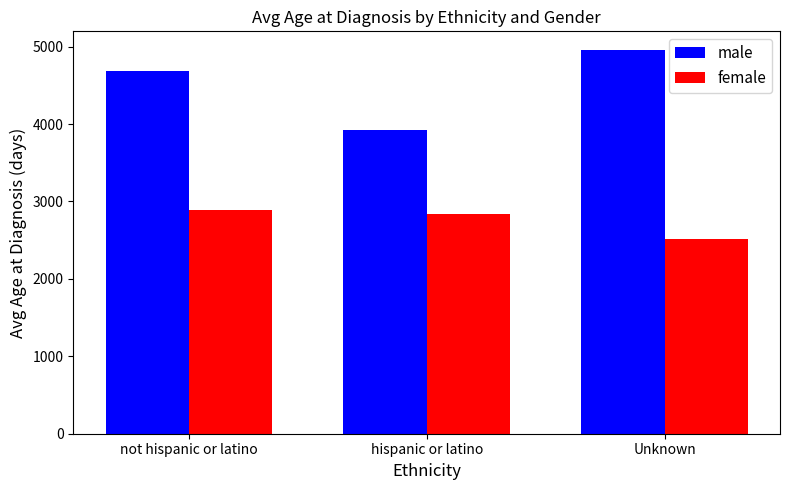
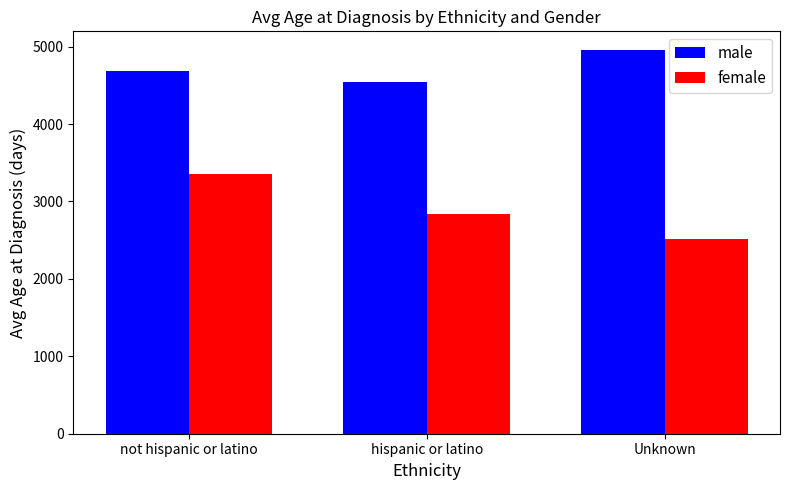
  {
    "male": {
      "not hispanic or latino": 4700,
-     "hispanic or latino": 3900,
+     "hispanic or latino": 4500,
      "Unknown": 5000
    },
    "female": {
-     "not hispanic or latino": 2900,
+     "not hispanic or latino": 3400,
      "hispanic or latino": 2800,
      "Unknown": 2500
    }
  }
